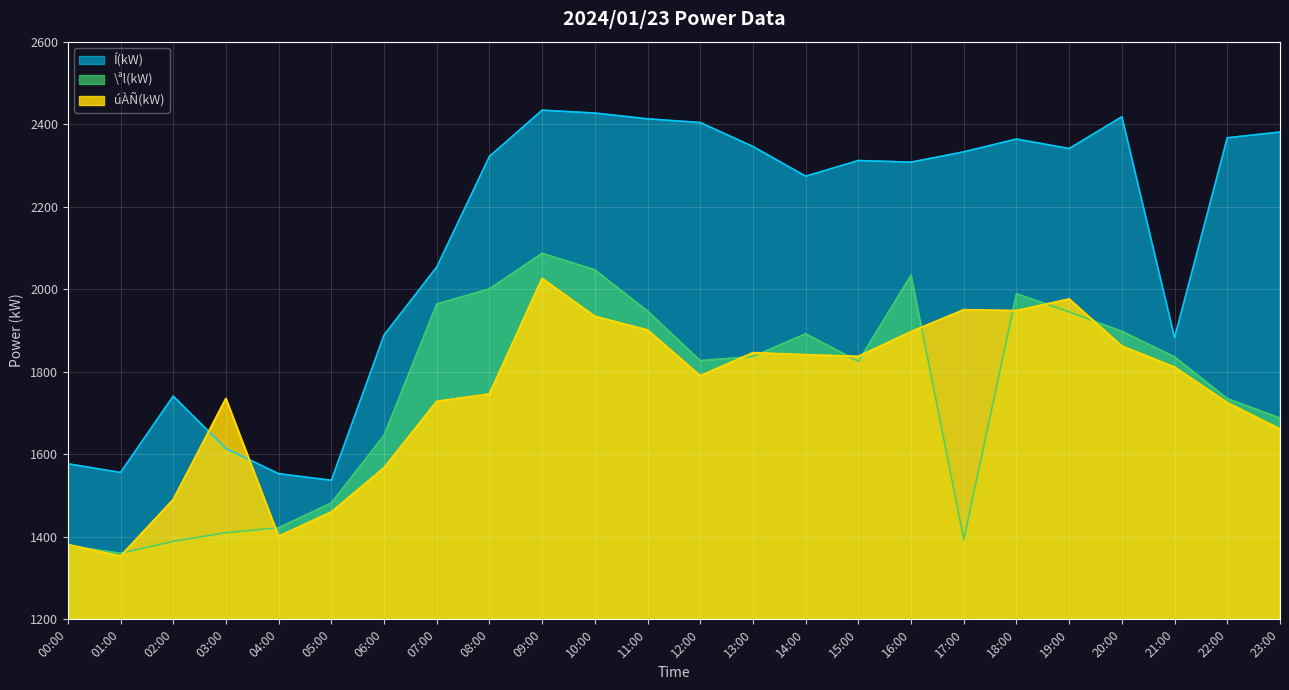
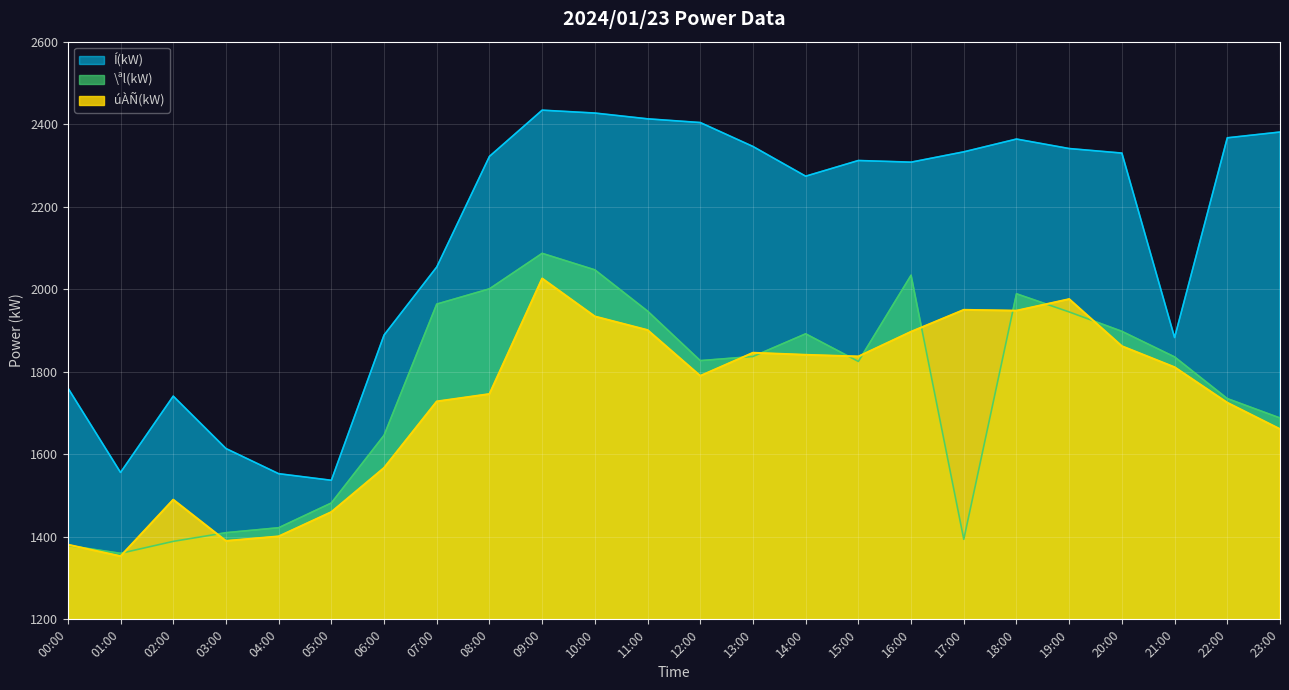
  {
    "Í(kW)": {
-     "00:00": 1580,
+     "00:00": 1760,
      "01:00": 1560,
      "02:00": 1740,
      "03:00": 1610,
      "04:00": 1550,
      "05:00": 1540,
      "06:00": 1890,
      "07:00": 2050,
      "08:00": 2320,
      "09:00": 2430,
      "10:00": 2430,
      "11:00": 2410,
      "12:00": 2400,
      "13:00": 2350,
      "14:00": 2270,
      "15:00": 2310,
      "16:00": 2310,
      "17:00": 2330,
      "18:00": 2360,
      "19:00": 2340,
-     "20:00": 2420,
+     "20:00": 2330,
      "21:00": 1880,
      "22:00": 2370,
      "23:00": 2380
    },
    "\\ªl(kW)": {
      "01:00": 1360,
      "02:00": 1390,
      "03:00": 1410,
      "04:00": 1420,
      "05:00": 1480,
      "06:00": 1650,
      "07:00": 1960,
      "08:00": 2000,
      "09:00": 2090,
      "10:00": 2050,
      "11:00": 1950,
      "12:00": 1830,
      "13:00": 1840,
      "14:00": 1890,
      "15:00": 1830,
      "16:00": 2030,
      "17:00": 1390,
      "18:00": 1990,
      "19:00": 1950,
      "20:00": 1900,
      "21:00": 1840,
      "22:00": 1740,
      "23:00": 1690
    },
    "úÀÑ(kW)": {
      "01:00": 1350,
      "02:00": 1490,
-     "03:00": 1740,
+     "03:00": 1390,
      "04:00": 1400,
      "05:00": 1460,
      "06:00": 1570,
      "07:00": 1730,
      "08:00": 1750,
      "09:00": 2030,
      "10:00": 1930,
      "11:00": 1900,
      "12:00": 1790,
      "13:00": 1850,
      "14:00": 1840,
      "15:00": 1840,
      "16:00": 1900,
      "17:00": 1950,
      "18:00": 1950,
      "19:00": 1980,
      "20:00": 1860,
      "21:00": 1810,
      "22:00": 1730,
      "23:00": 1660
    }
  }
